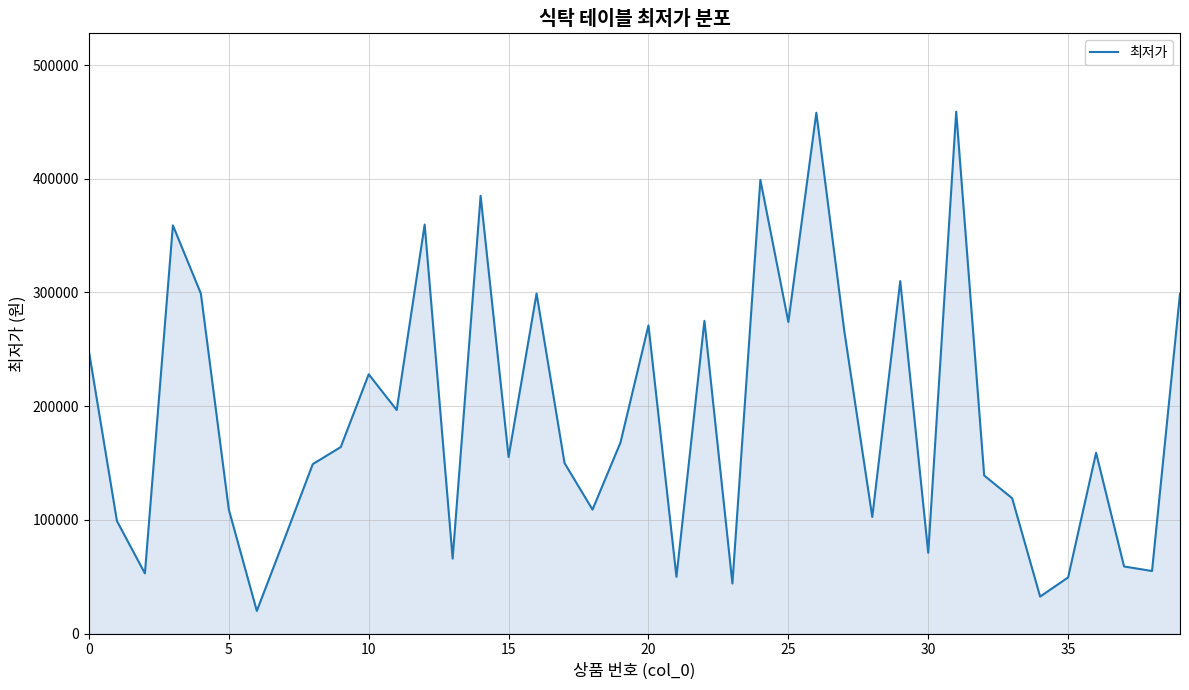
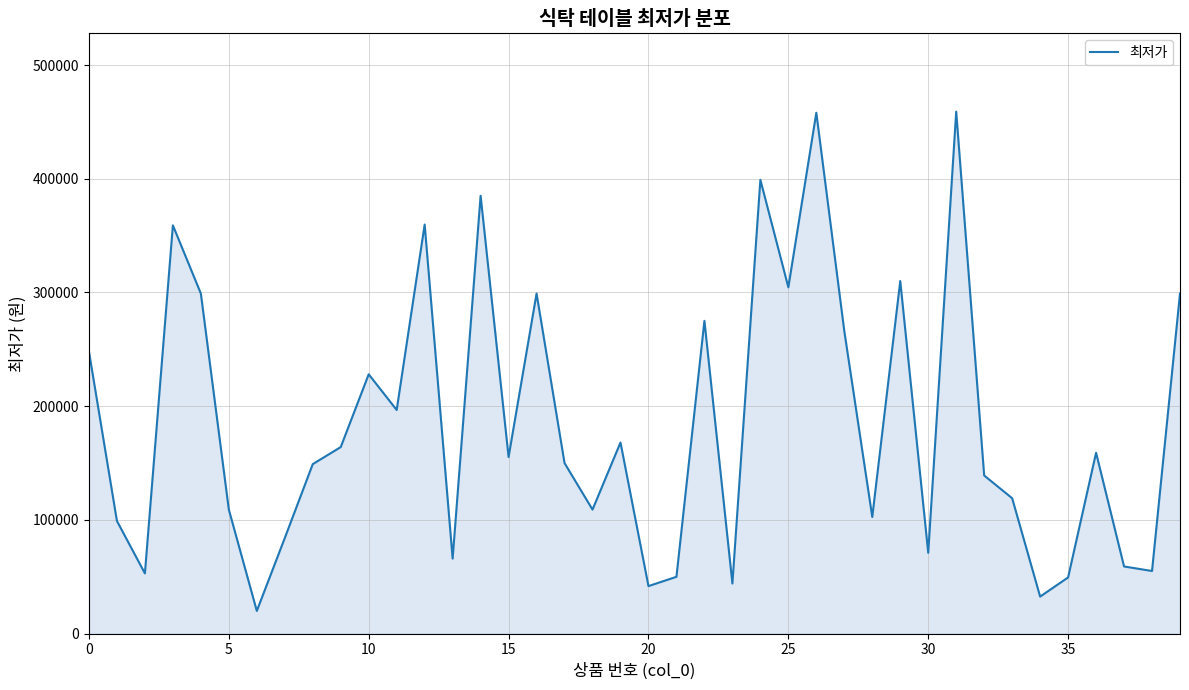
  {
    "0": 248000,
    "5": 109000,
    "10": 228000,
    "15": 155000,
-   "20": 271000,
-   "25": 274000,
+   "20": 42000,
+   "25": 304000,
    "30": 71000,
    "35": 49000
  }
